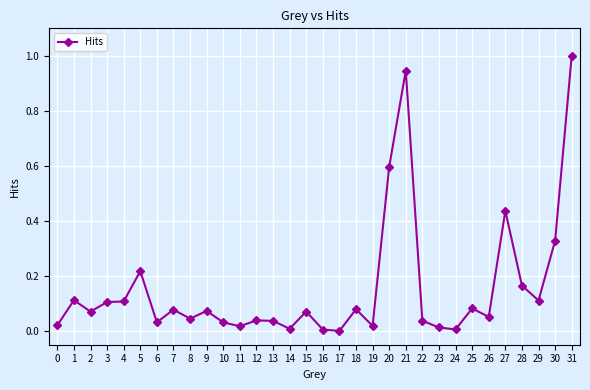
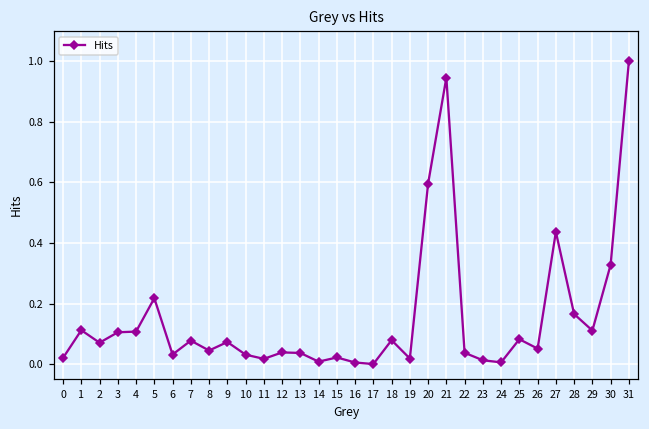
  {
    "0": 0.02,
    "1": 0.11,
    "2": 0.07,
    "3": 0.10,
    "4": 0.11,
    "5": 0.22,
    "6": 0.03,
    "7": 0.08,
    "8": 0.04,
    "9": 0.07,
    "10": 0.03,
    "11": 0.02,
    "12": 0.04,
    "13": 0.04,
    "14": 0.01,
-   "15": 0.07,
+   "15": 0.02,
    "16": 0.01,
    "17": 0.00,
    "18": 0.08,
    "19": 0.02,
    "20": 0.60,
    "21": 0.95,
    "22": 0.04,
    "23": 0.01,
    "24": 0.01,
    "25": 0.08,
    "26": 0.05,
    "27": 0.44,
    "28": 0.17,
    "29": 0.11,
    "30": 0.33,
    "31": 1.00
  }
